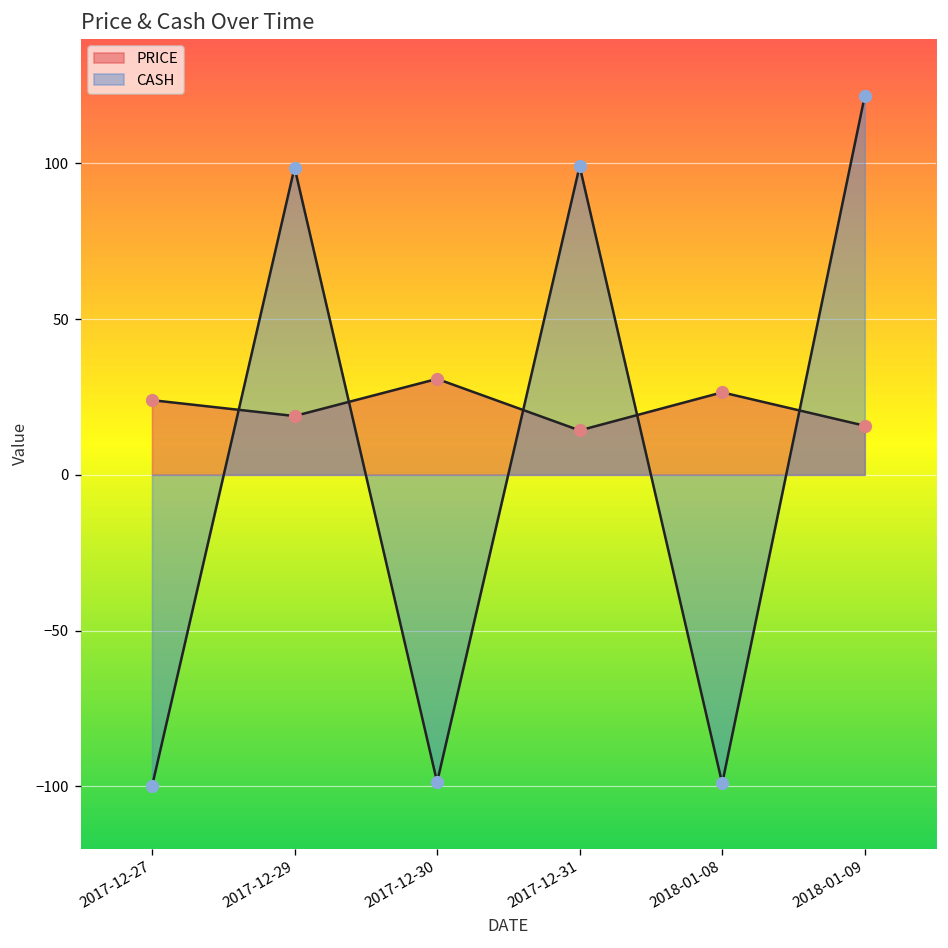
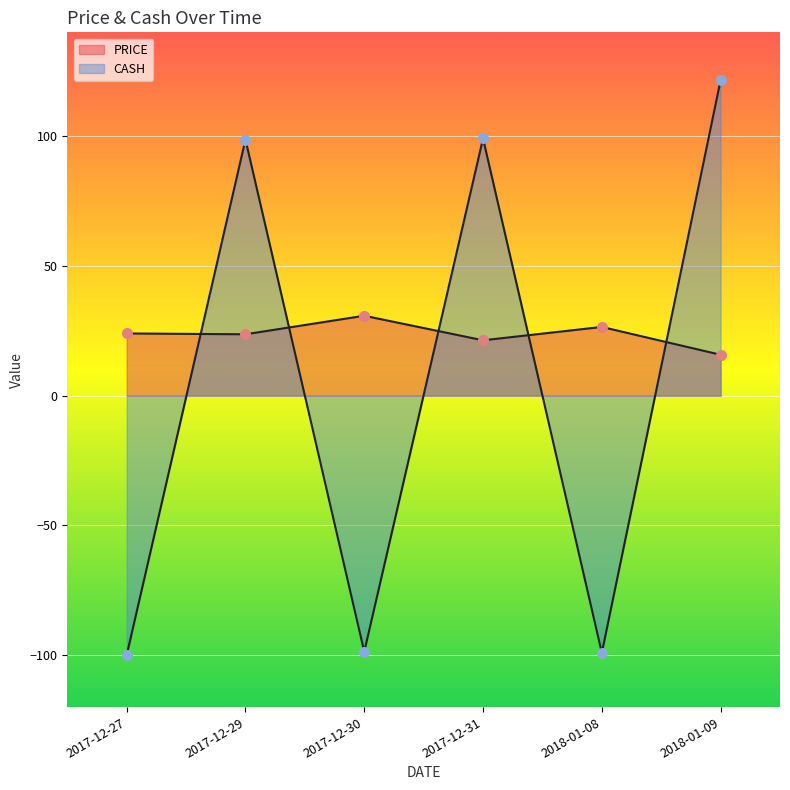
  {
    "PRICE": {
      "2017-12-27": 24,
-     "2017-12-29": 19,
+     "2017-12-29": 24,
      "2017-12-30": 31,
-     "2017-12-31": 14,
+     "2017-12-31": 21,
      "2018-01-08": 26,
      "2018-01-09": 16
    }
  }
